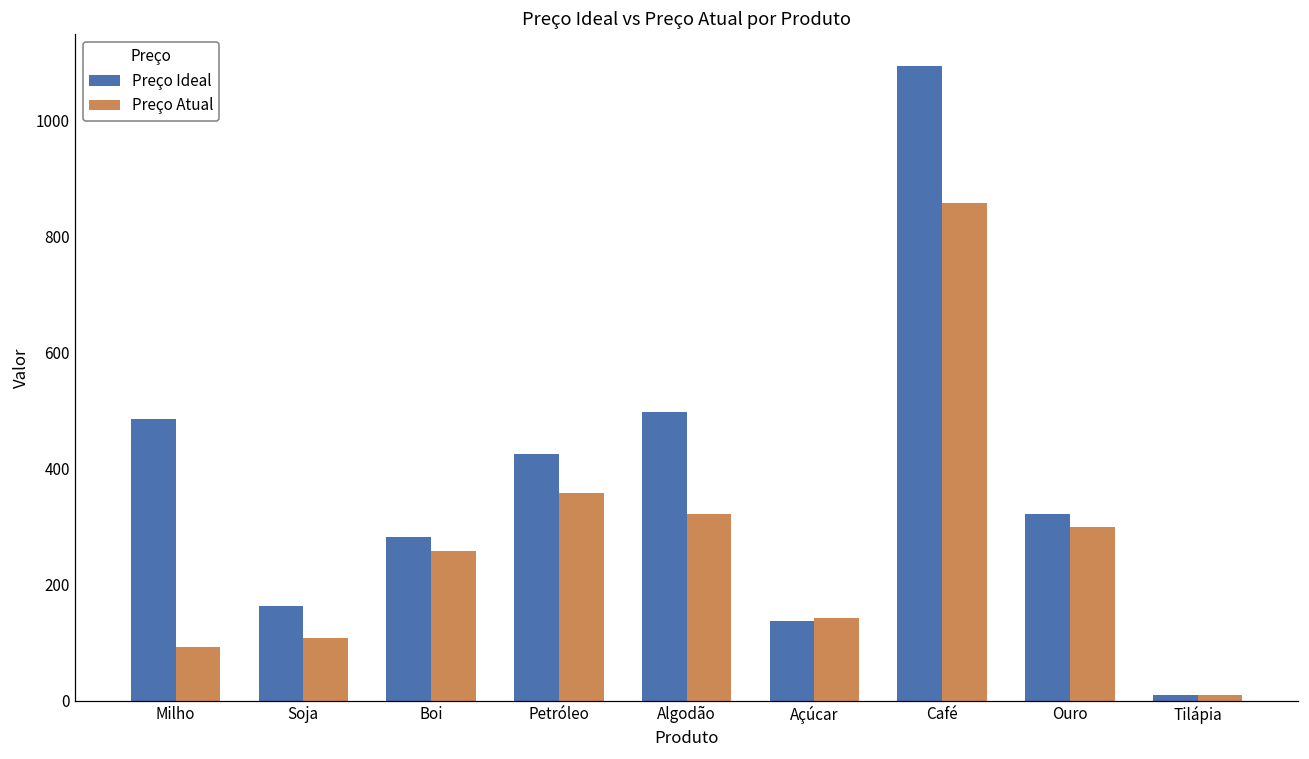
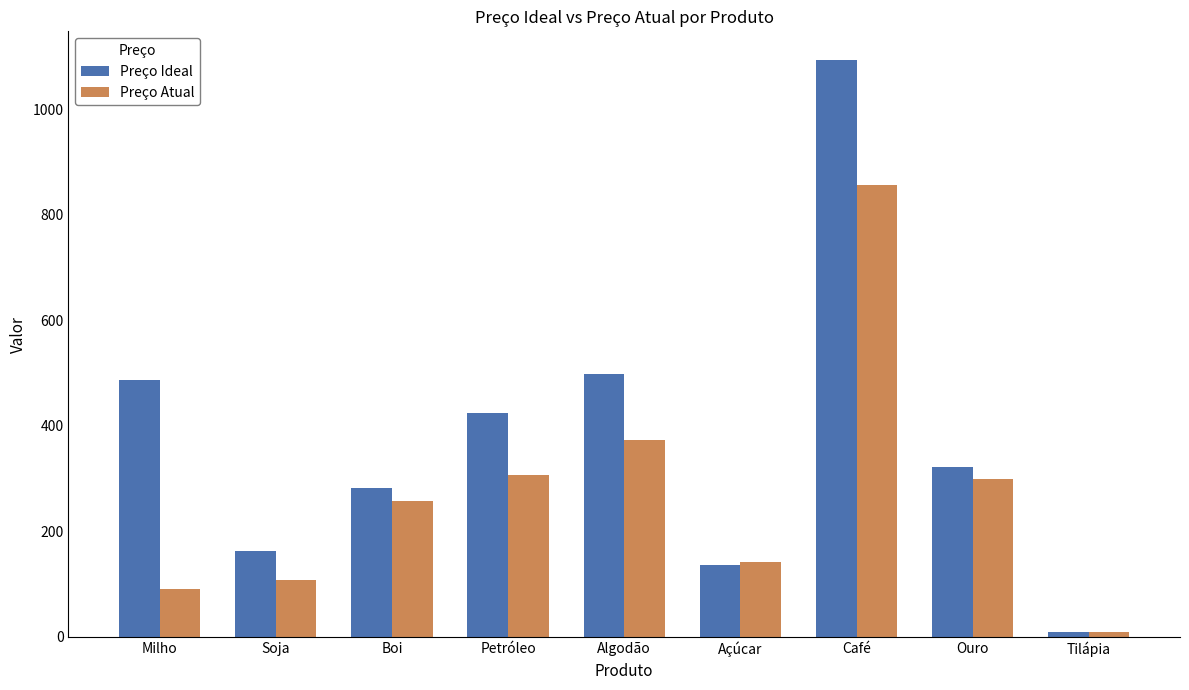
  {
    "Preço Ideal": {
      "Milho": 490,
      "Soja": 160,
      "Boi": 280,
      "Petróleo": 420,
      "Algodão": 500,
      "Açúcar": 140,
      "Café": 1090,
      "Ouro": 320,
      "Tilápia": 10
    },
    "Preço Atual": {
      "Milho": 90,
      "Soja": 110,
      "Boi": 260,
-     "Petróleo": 360,
-     "Algodão": 320,
+     "Petróleo": 310,
+     "Algodão": 370,
      "Açúcar": 140,
      "Café": 860,
      "Ouro": 300,
      "Tilápia": 10
    }
  }
